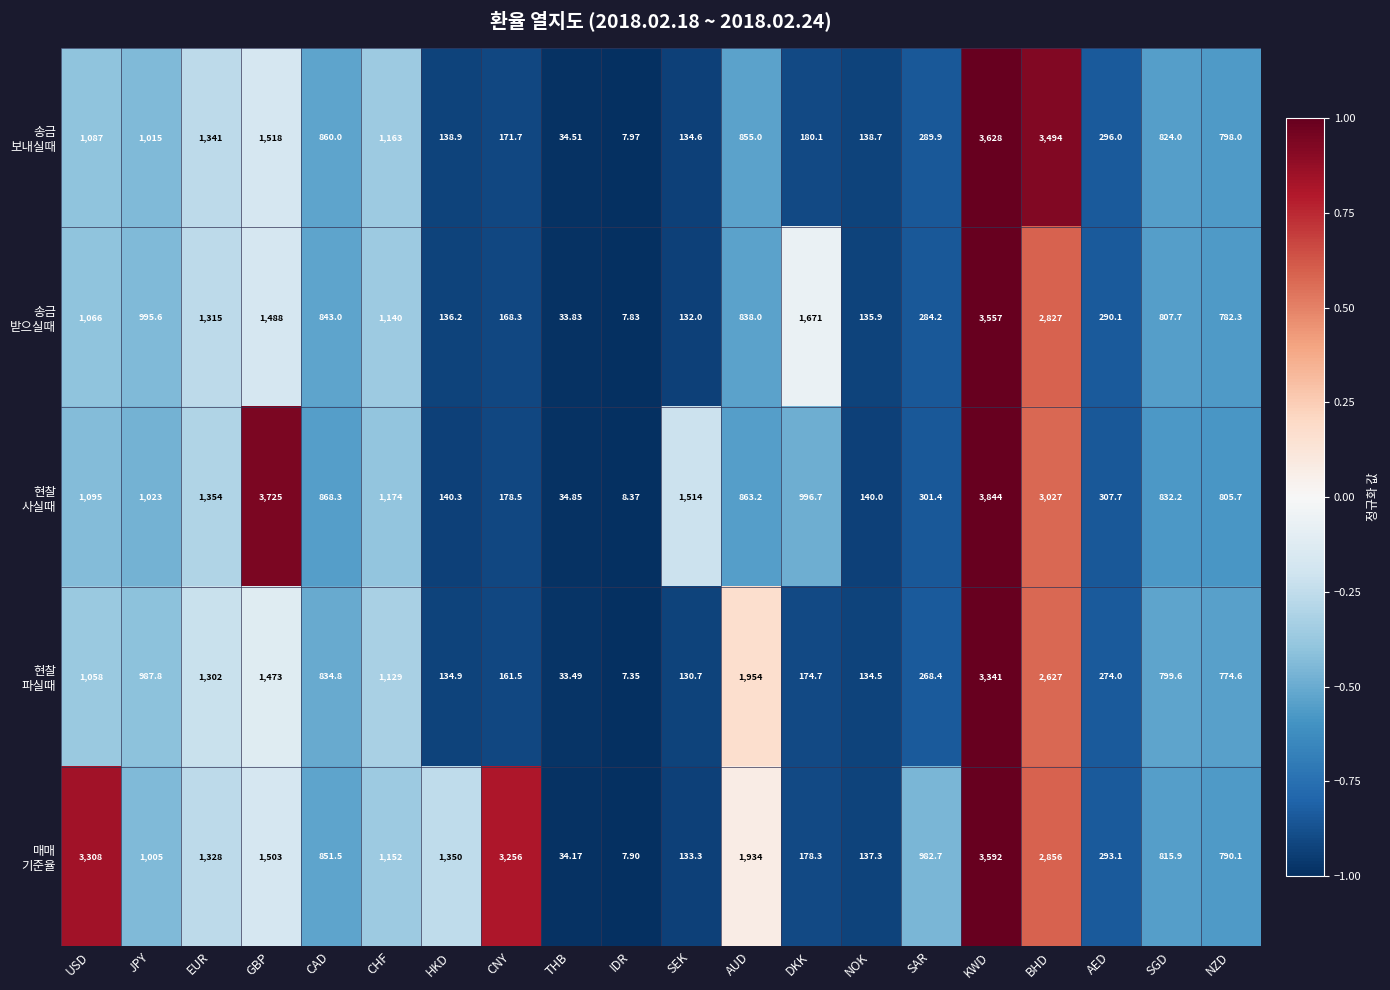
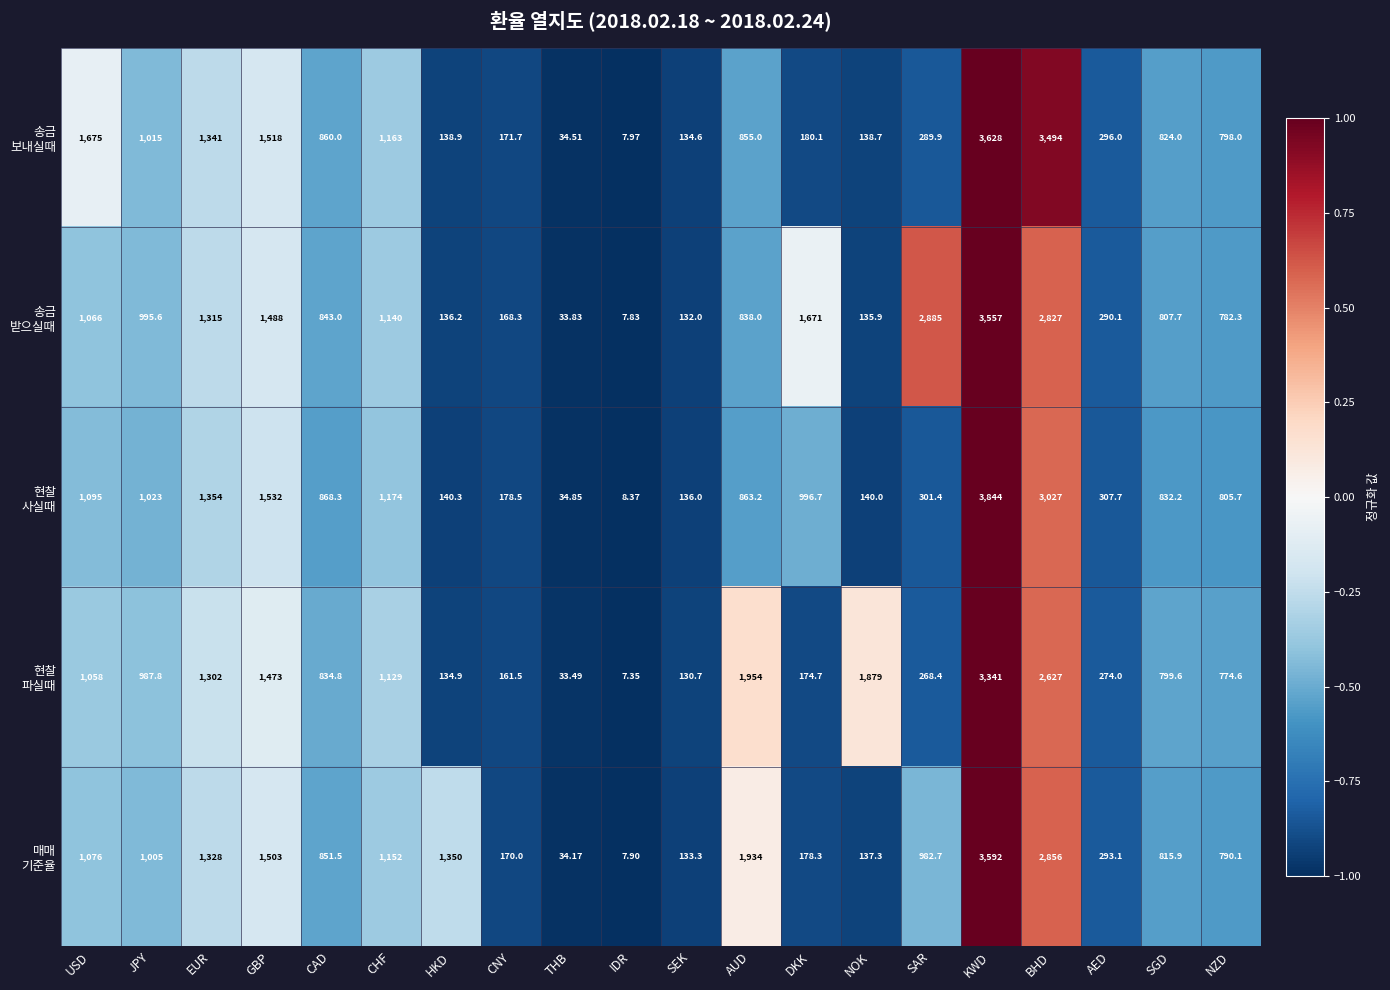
  {
    "송금 보내실때": {
-     "USD": "1,087",
+     "USD": "1,675",
      "JPY": "1,015",
      "EUR": "1,341",
      "GBP": "1,518",
      "CAD": "860.0",
      "CHF": "1,163",
      "HKD": "138.9",
      "CNY": "171.7",
      "THB": "34.51",
      "IDR": "7.97",
      "SEK": "134.6",
      "AUD": "855.0",
      "DKK": "180.1",
      "NOK": "138.7",
      "SAR": "289.9",
      "KWD": "3,628",
      "BHD": "3,494",
      "AED": "296.0",
      "SGD": "824.0",
      "NZD": "798.0"
    },
    "송금 받으실때": {
      "USD": "1,066",
      "JPY": "995.6",
      "EUR": "1,315",
      "GBP": "1,488",
      "CAD": "843.0",
      "CHF": "1,140",
      "HKD": "136.2",
      "CNY": "168.3",
      "THB": "33.83",
      "IDR": "7.83",
      "SEK": "132.0",
      "AUD": "838.0",
      "DKK": "1,671",
      "NOK": "135.9",
-     "SAR": "284.2",
+     "SAR": "2,885",
      "KWD": "3,557",
      "BHD": "2,827",
      "AED": "290.1",
      "SGD": "807.7",
      "NZD": "782.3"
    },
    "현찰 사실때": {
      "USD": "1,095",
      "JPY": "1,023",
      "EUR": "1,354",
-     "GBP": "3,725",
+     "GBP": "1,532",
      "CAD": "868.3",
      "CHF": "1,174",
      "HKD": "140.3",
      "CNY": "178.5",
      "THB": "34.85",
      "IDR": "8.37",
-     "SEK": "1,514",
+     "SEK": "136.0",
      "AUD": "863.2",
      "DKK": "996.7",
      "NOK": "140.0",
      "SAR": "301.4",
      "KWD": "3,844",
      "BHD": "3,027",
      "AED": "307.7",
      "SGD": "832.2",
      "NZD": "805.7"
    },
    "현찰 파실때": {
      "USD": "1,058",
      "JPY": "987.8",
      "EUR": "1,302",
      "GBP": "1,473",
      "CAD": "834.8",
      "CHF": "1,129",
      "HKD": "134.9",
      "CNY": "161.5",
      "THB": "33.49",
      "IDR": "7.35",
      "SEK": "130.7",
      "AUD": "1,954",
      "DKK": "174.7",
-     "NOK": "134.5",
+     "NOK": "1,879",
      "SAR": "268.4",
      "KWD": "3,341",
      "BHD": "2,627",
      "AED": "274.0",
      "SGD": "799.6",
      "NZD": "774.6"
    },
    "매매 기준율": {
-     "USD": "3,308",
+     "USD": "1,076",
      "JPY": "1,005",
      "EUR": "1,328",
      "GBP": "1,503",
      "CAD": "851.5",
      "CHF": "1,152",
      "HKD": "1,350",
-     "CNY": "3,256",
+     "CNY": "170.0",
      "THB": "34.17",
      "IDR": "7.90",
      "SEK": "133.3",
      "AUD": "1,934",
      "DKK": "178.3",
      "NOK": "137.3",
      "SAR": "982.7",
      "KWD": "3,592",
      "BHD": "2,856",
      "AED": "293.1",
      "SGD": "815.9",
      "NZD": "790.1"
    }
  }
